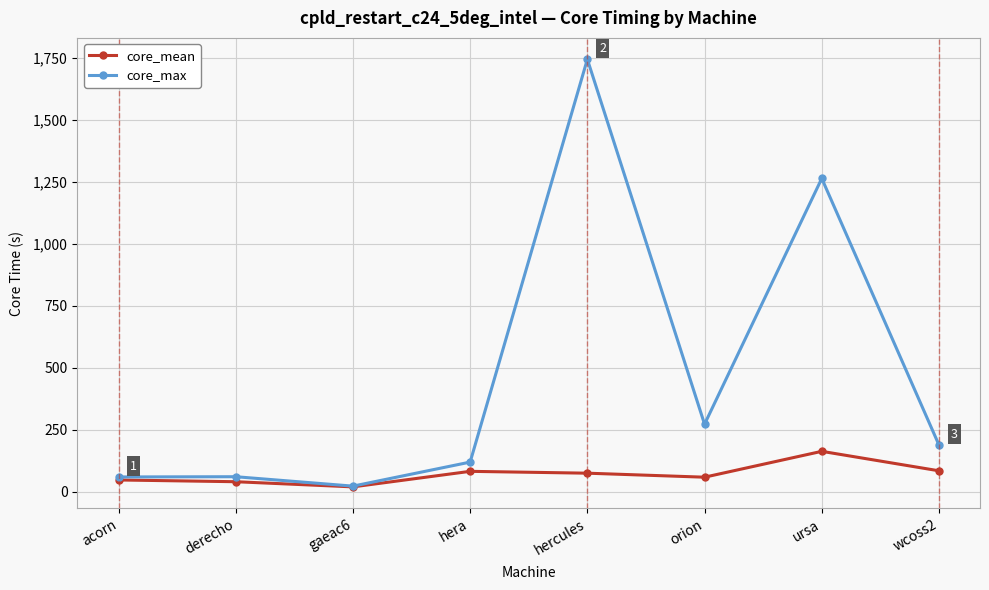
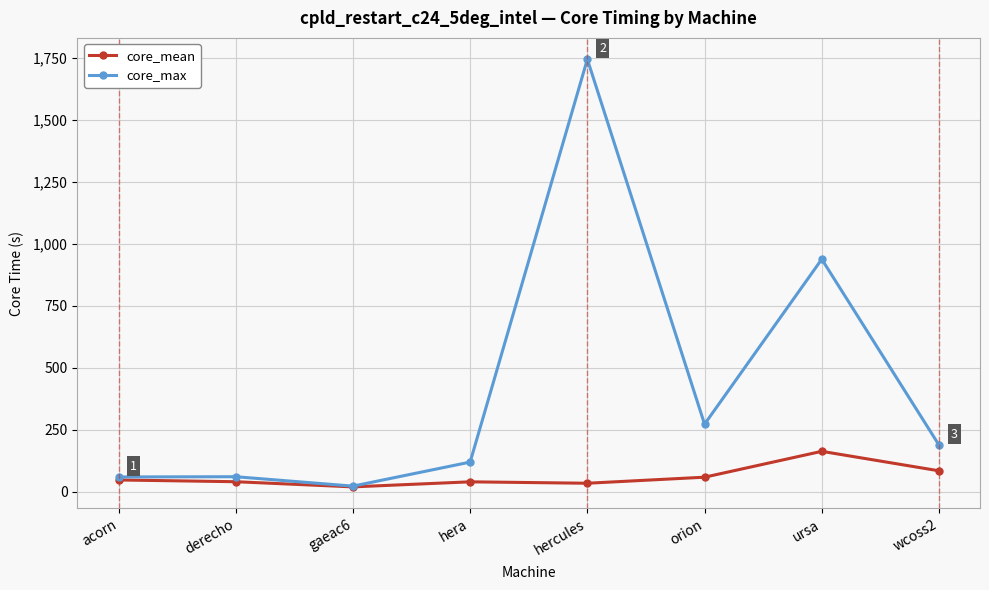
  {
    "core_mean": {
      "acorn": "50",
      "derecho": "40",
-     "hera": "80",
-     "hercules": "70",
+     "hera": "40",
+     "hercules": "30",
      "orion": "60",
      "ursa": "160",
      "wcoss2": "80"
    },
    "core_max": {
      "derecho": "60",
      "hera": "120",
      "orion": "270",
-     "ursa": "1,260"
+     "ursa": "940"
    }
  }
